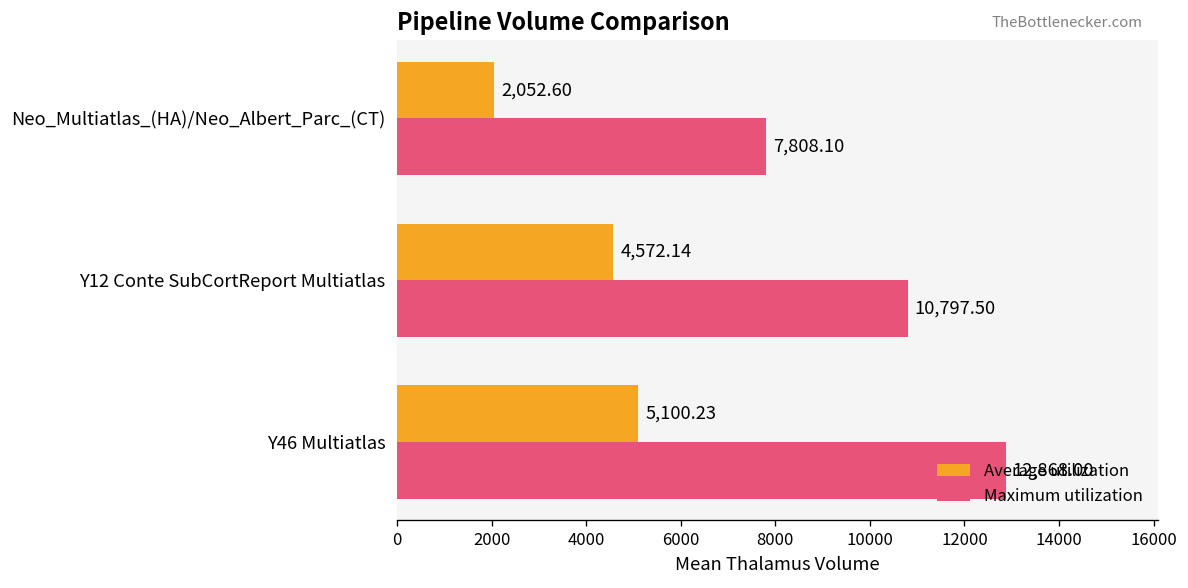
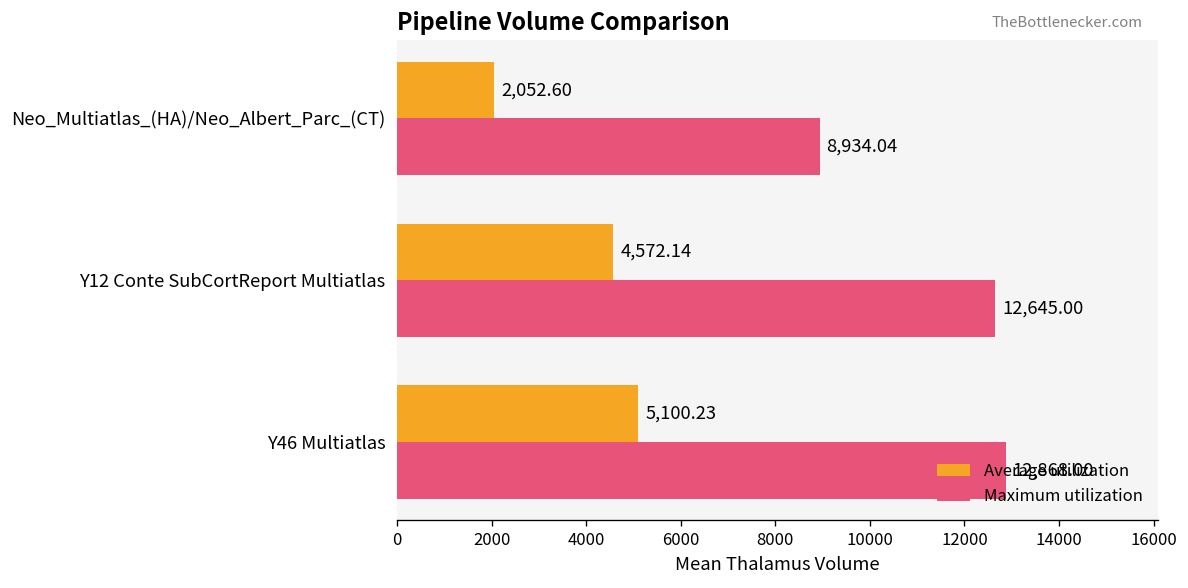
  {
    "Average utilization": {
      "Neo_Multiatlas_(HA)/Neo_Albert_Parc_(CT)": "2,052.60",
      "Y12 Conte SubCortReport Multiatlas": "4,572.14",
      "Y46 Multiatlas": "5,100.23"
    },
    "Maximum utilization": {
-     "Neo_Multiatlas_(HA)/Neo_Albert_Parc_(CT)": "7,808.10",
-     "Y12 Conte SubCortReport Multiatlas": "10,797.50",
+     "Neo_Multiatlas_(HA)/Neo_Albert_Parc_(CT)": "8,934.04",
+     "Y12 Conte SubCortReport Multiatlas": "12,645.00",
      "Y46 Multiatlas": "12,868.00"
    }
  }
